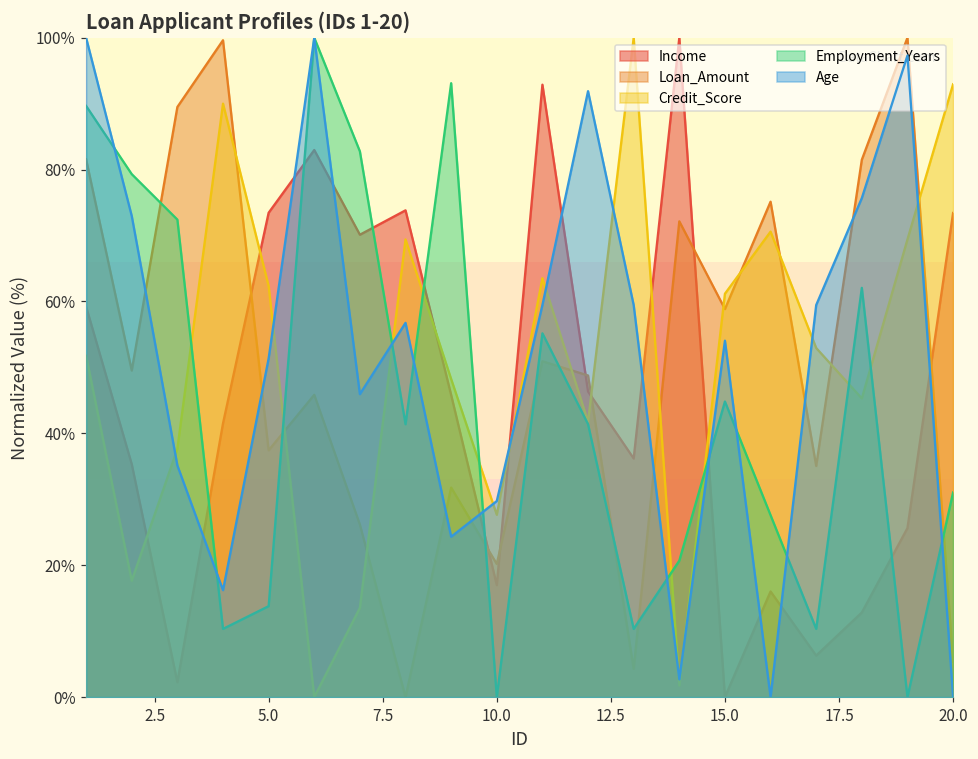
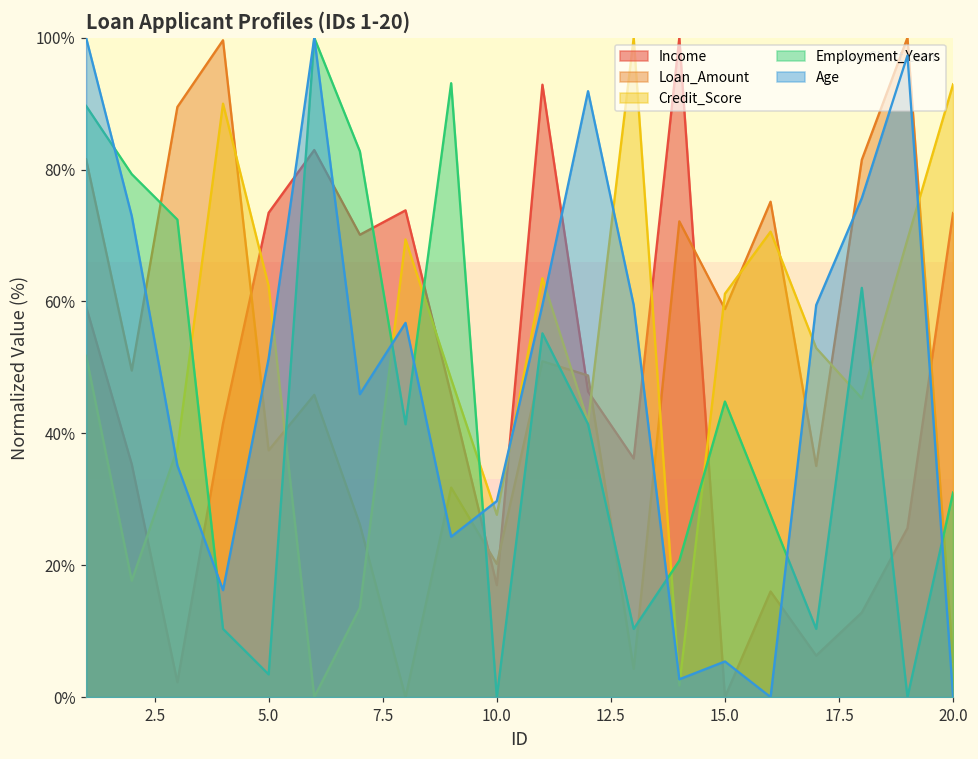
  {
    "Employment_Years": {
-     "5.0": "14%",
+     "5.0": "3%",
      "10.0": "0%",
      "15.0": "45%",
      "20.0": "31%"
    },
    "Age": {
      "5.0": "51%",
      "10.0": "30%",
-     "15.0": "54%",
+     "15.0": "5%",
      "20.0": "0%"
    }
  }
